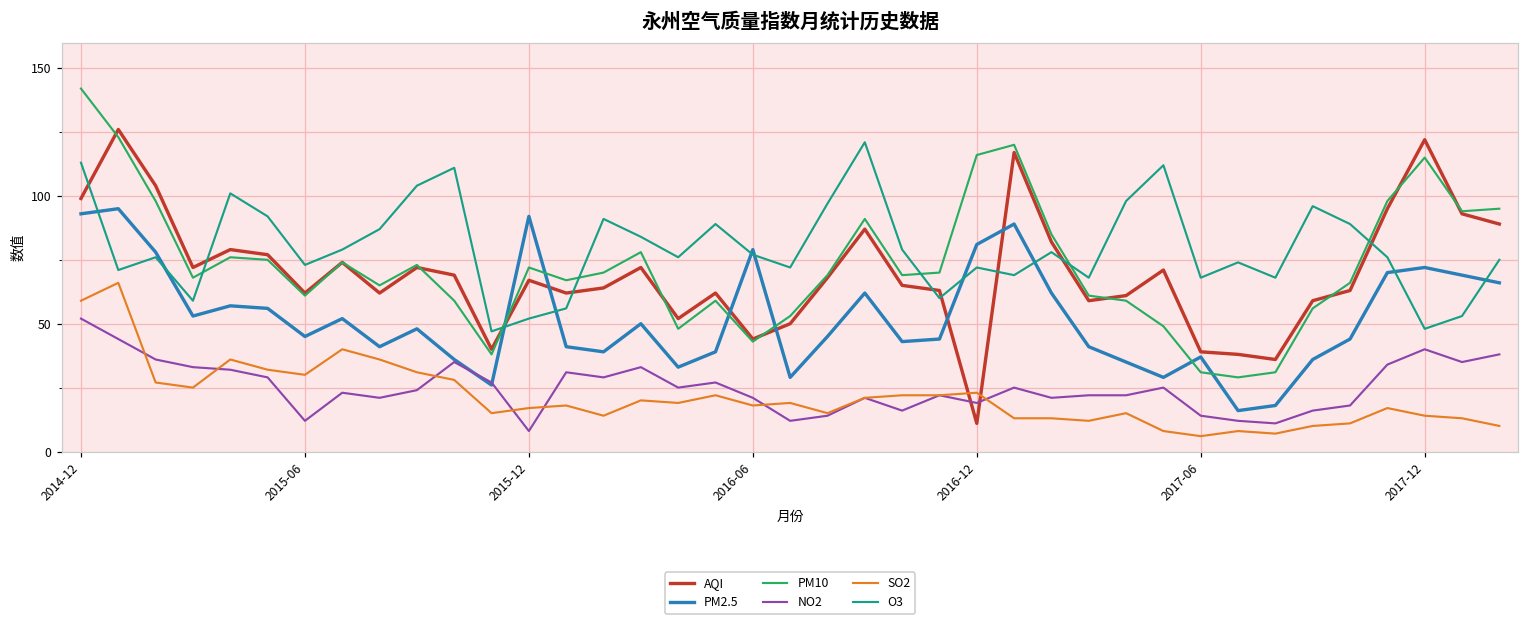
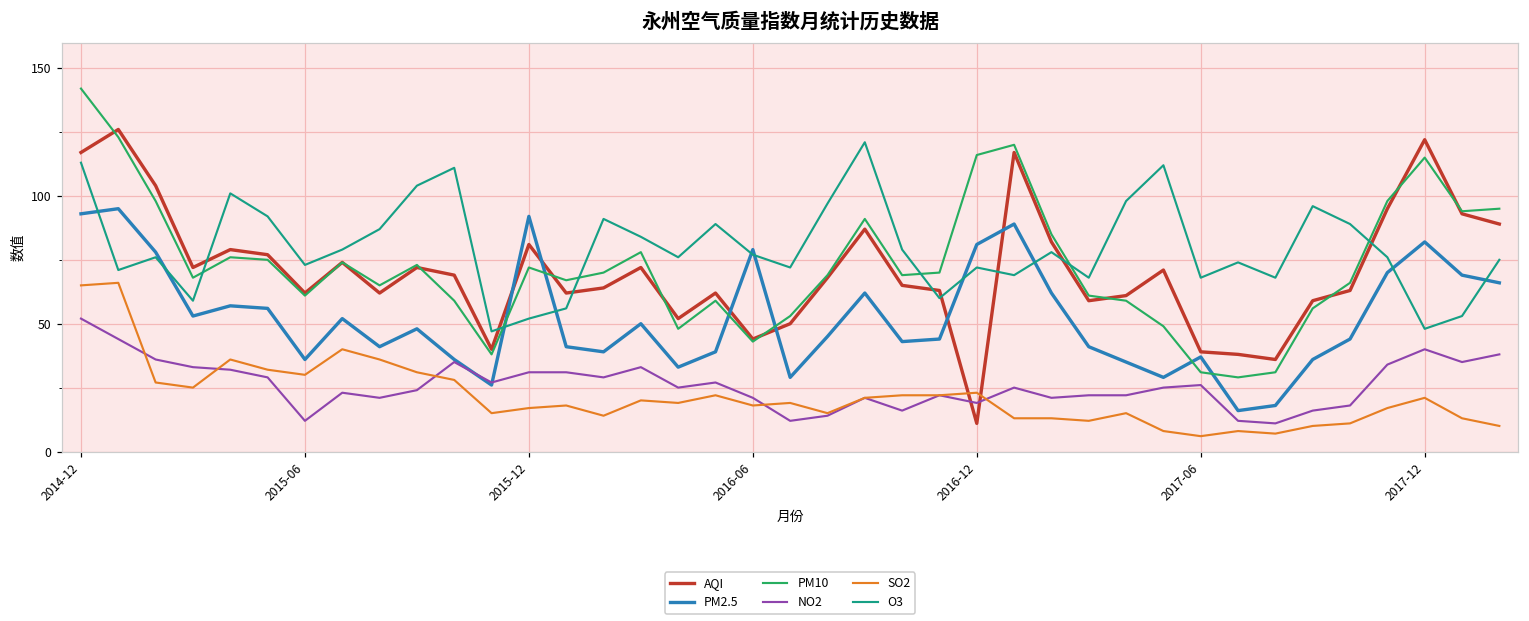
  {
    "AQI": {
-     "2014-12": 99,
-     "2015-12": 67,
+     "2014-12": 117,
+     "2015-12": 81,
      "2016-12": 11,
      "2017-06": 39,
      "2017-12": 122
    },
    "PM2.5": {
      "2014-12": 93,
-     "2015-06": 45,
+     "2015-06": 36,
      "2015-12": 92,
      "2016-06": 79,
      "2016-12": 81,
      "2017-06": 37,
-     "2017-12": 72
+     "2017-12": 82
    },
    "NO2": {
      "2014-12": 52,
      "2015-06": 12,
-     "2015-12": 8,
+     "2015-12": 31,
      "2016-06": 21,
      "2016-12": 19,
-     "2017-06": 14,
+     "2017-06": 26,
      "2017-12": 40
    },
    "SO2": {
-     "2014-12": 59,
+     "2014-12": 65,
      "2015-06": 30,
      "2015-12": 17,
      "2016-06": 18,
      "2016-12": 23,
      "2017-06": 6,
-     "2017-12": 14
+     "2017-12": 21
    }
  }
